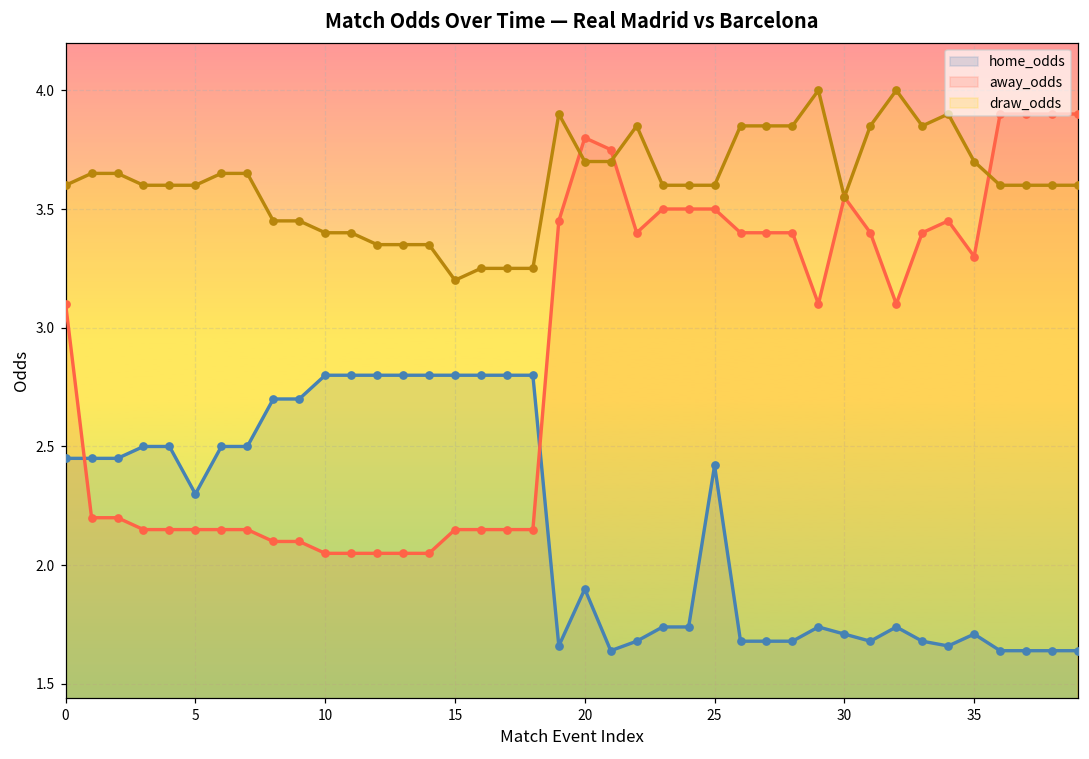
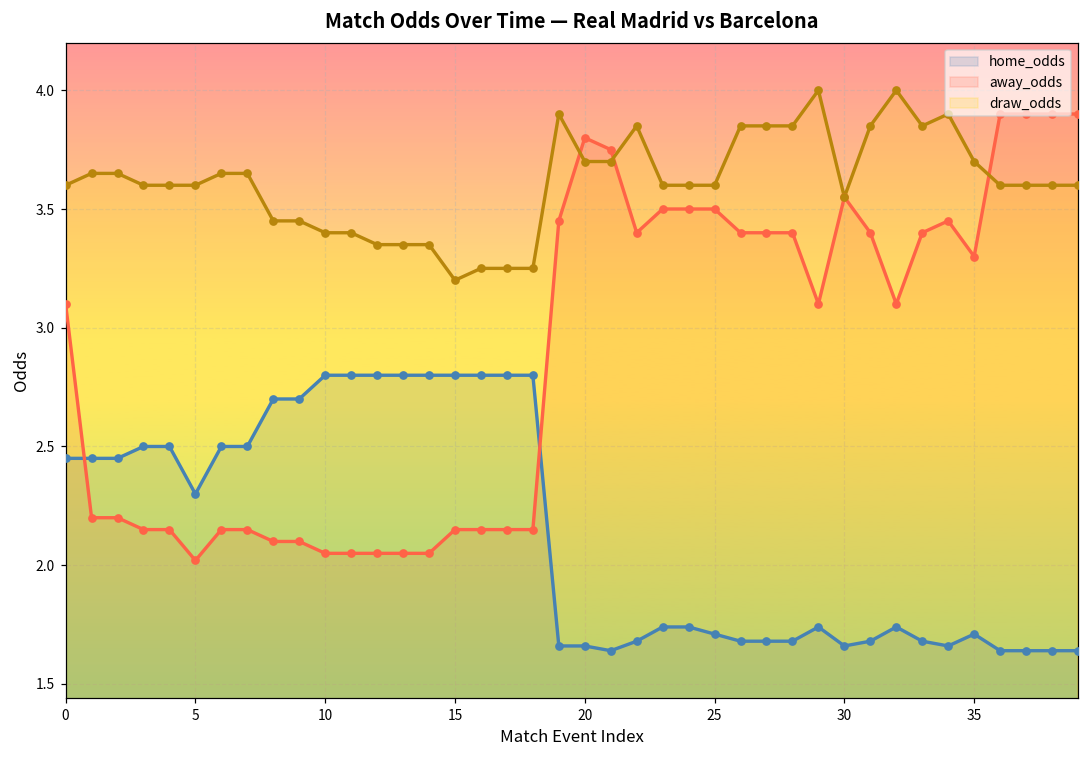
  {
    "home_odds": {
      "0": 2.45,
      "5": 2.30,
      "10": 2.80,
      "15": 2.80,
-     "20": 1.90,
-     "25": 2.42,
-     "30": 1.71,
+     "20": 1.66,
+     "25": 1.71,
+     "30": 1.66,
      "35": 1.71
    },
    "away_odds": {
      "0": 3.10,
-     "5": 2.15,
+     "5": 2.02,
      "10": 2.05,
      "15": 2.15,
      "20": 3.80,
      "25": 3.50,
      "35": 3.30
    }
  }
